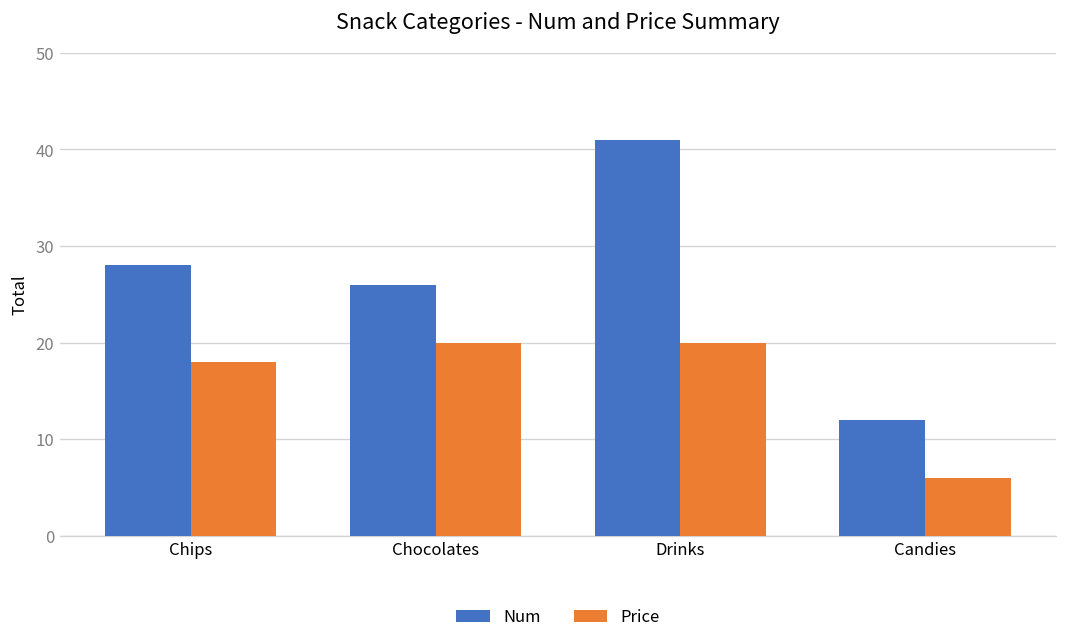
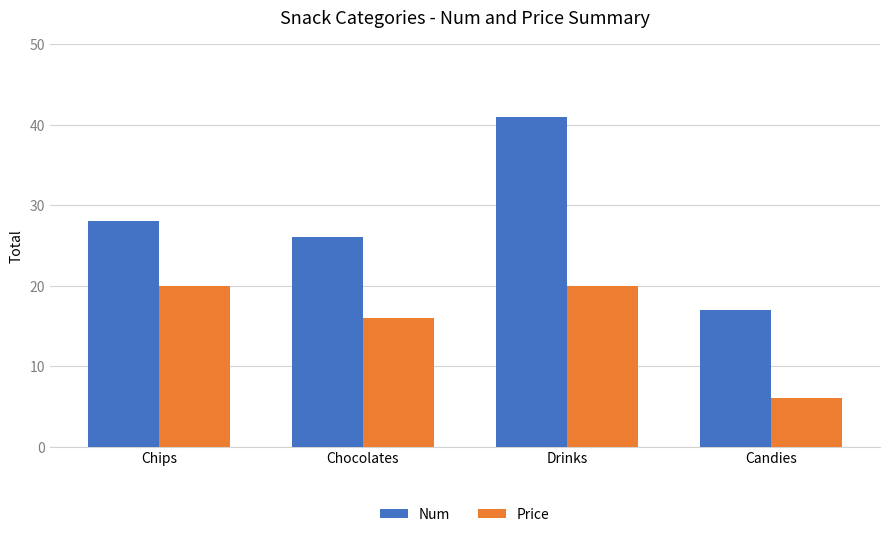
  {
    "Num": {
      "Chips": 28,
      "Chocolates": 26,
      "Drinks": 41,
-     "Candies": 12
+     "Candies": 17
    },
    "Price": {
-     "Chips": 18,
-     "Chocolates": 20,
+     "Chips": 20,
+     "Chocolates": 16,
      "Drinks": 20,
      "Candies": 6
    }
  }
